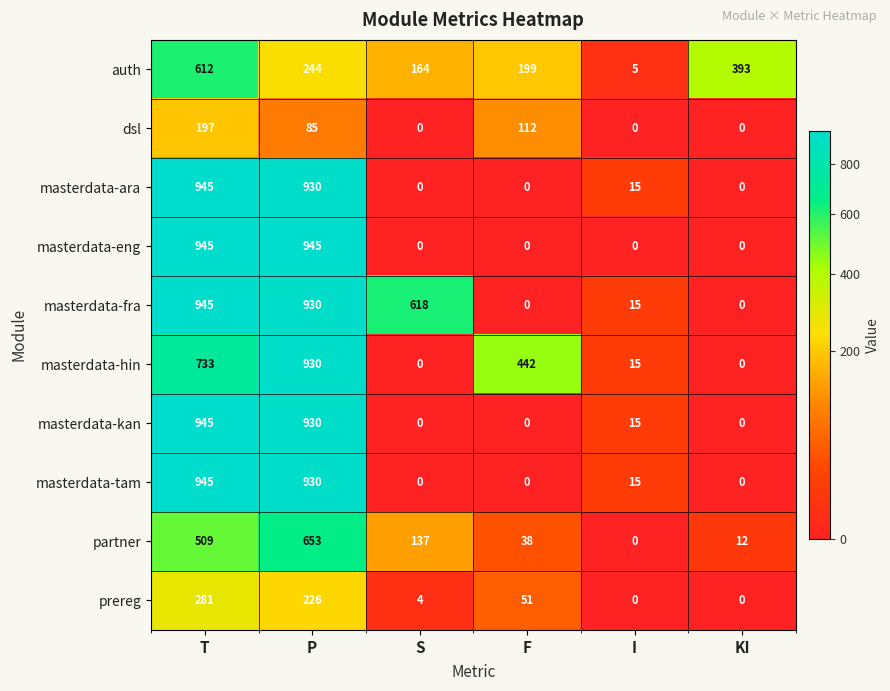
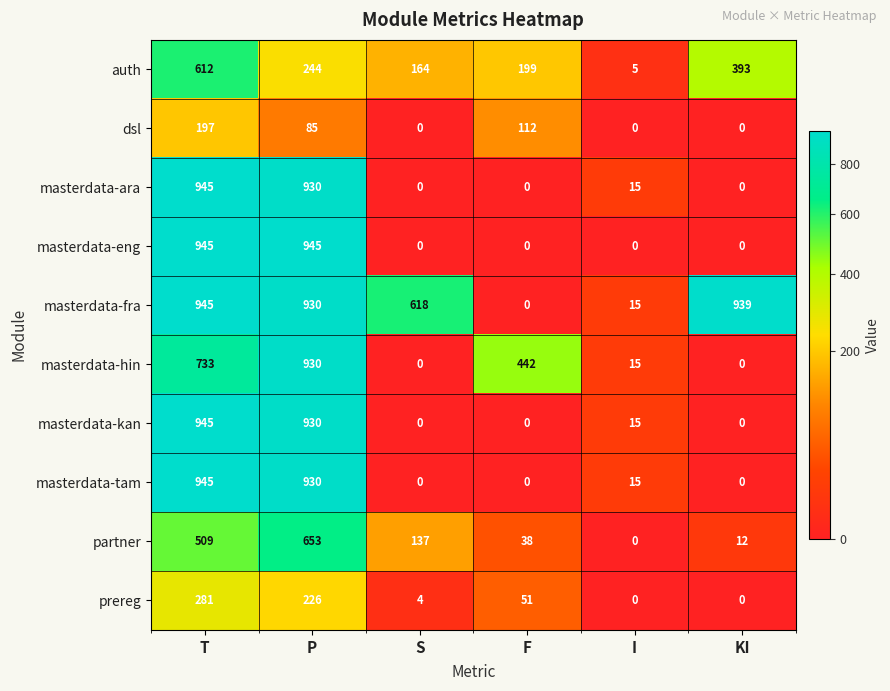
  {
    "auth": {
      "T": 612,
      "P": 244,
      "S": 164,
      "F": 199,
      "I": 5,
      "KI": 393
    },
    "dsl": {
      "T": 197,
      "P": 85,
      "S": 0,
      "F": 112,
      "I": 0,
      "KI": 0
    },
    "masterdata-ara": {
      "T": 945,
      "P": 930,
      "S": 0,
      "F": 0,
      "I": 15,
      "KI": 0
    },
    "masterdata-eng": {
      "T": 945,
      "P": 945,
      "S": 0,
      "F": 0,
      "I": 0,
      "KI": 0
    },
    "masterdata-fra": {
      "T": 945,
      "P": 930,
      "S": 618,
      "F": 0,
      "I": 15,
-     "KI": 0
+     "KI": 939
    },
    "masterdata-hin": {
      "T": 733,
      "P": 930,
      "S": 0,
      "F": 442,
      "I": 15,
      "KI": 0
    },
    "masterdata-kan": {
      "T": 945,
      "P": 930,
      "S": 0,
      "F": 0,
      "I": 15,
      "KI": 0
    },
    "masterdata-tam": {
      "T": 945,
      "P": 930,
      "S": 0,
      "F": 0,
      "I": 15,
      "KI": 0
    },
    "partner": {
      "T": 509,
      "P": 653,
      "S": 137,
      "F": 38,
      "I": 0,
      "KI": 12
    },
    "prereg": {
      "T": 281,
      "P": 226,
      "S": 4,
      "F": 51,
      "I": 0,
      "KI": 0
    }
  }
